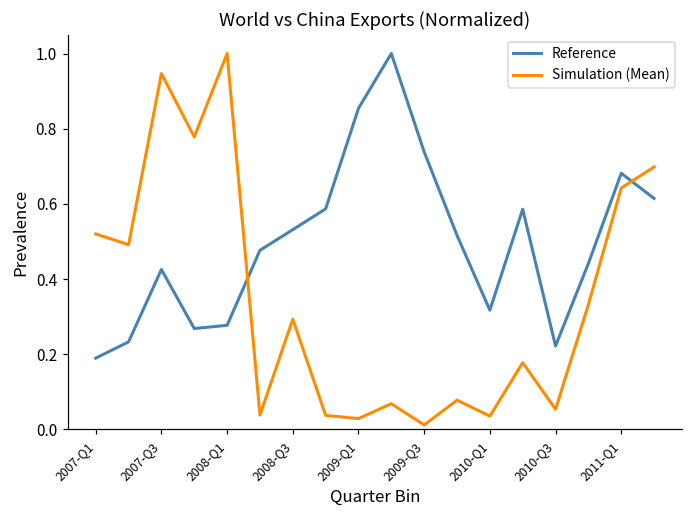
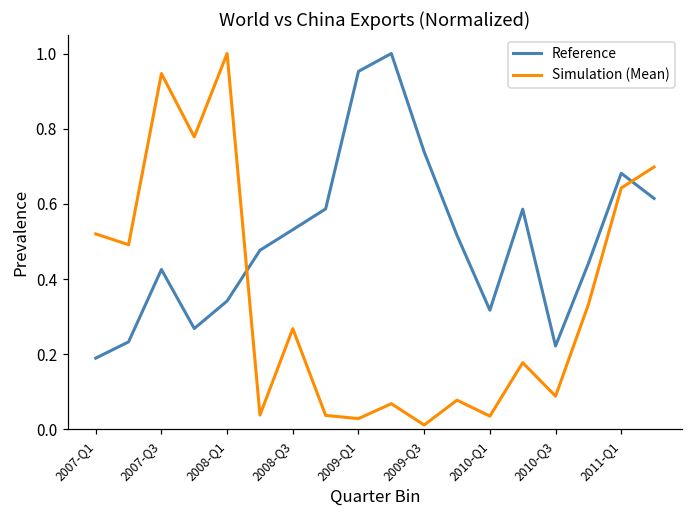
  {
    "Reference": {
      "2007-Q1": 0.19,
      "2007-Q3": 0.43,
-     "2008-Q1": 0.28,
+     "2008-Q1": 0.34,
      "2008-Q3": 0.53,
-     "2009-Q1": 0.85,
+     "2009-Q1": 0.95,
      "2009-Q3": 0.74,
      "2010-Q1": 0.32,
      "2010-Q3": 0.22,
      "2011-Q1": 0.68
    },
    "Simulation (Mean)": {
      "2007-Q1": 0.52,
      "2007-Q3": 0.95,
      "2008-Q1": 1.00,
-     "2008-Q3": 0.29,
+     "2008-Q3": 0.27,
      "2009-Q1": 0.03,
      "2009-Q3": 0.01,
      "2010-Q1": 0.04,
-     "2010-Q3": 0.05,
+     "2010-Q3": 0.09,
      "2011-Q1": 0.64
    }
  }
